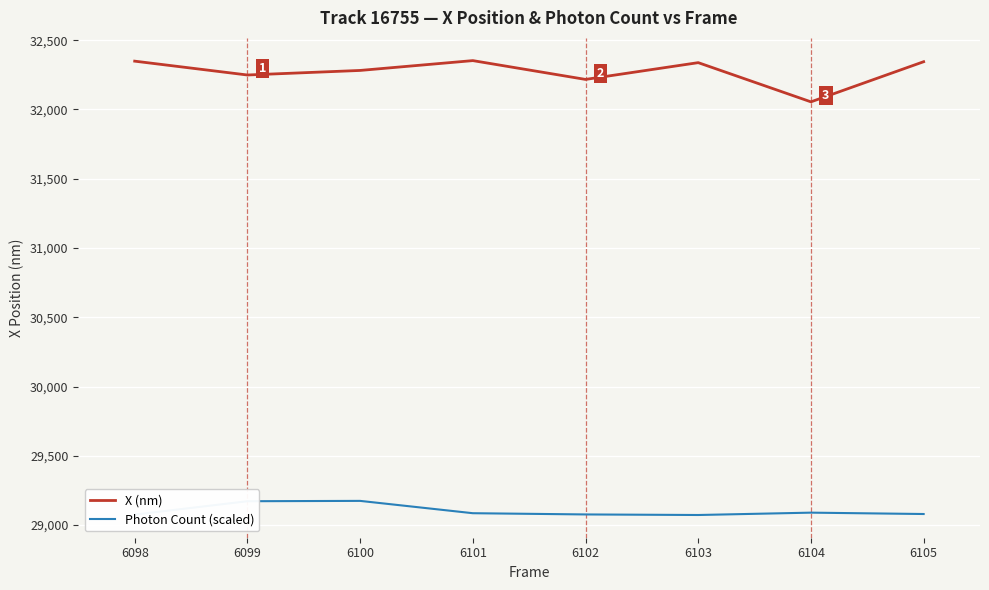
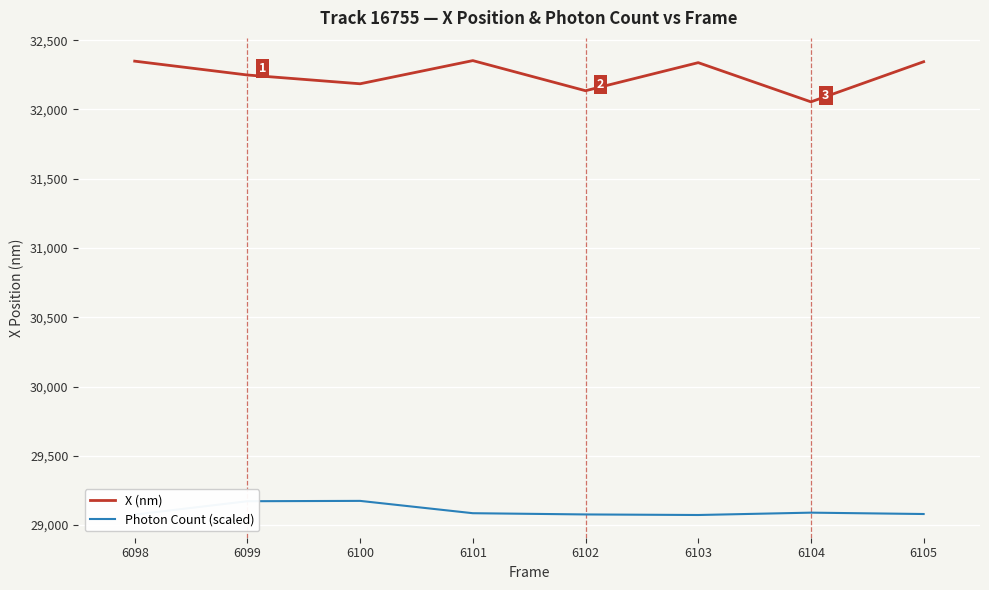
  {
    "X (nm)": {
      "6098": "32,350",
-     "6100": "32,280",
+     "6100": "32,190",
      "6101": "32,350",
-     "6102": "32,220",
+     "6102": "32,140",
      "6103": "32,340",
      "6105": "32,340"
    },
    "Photon Count (scaled)": {
      "6100": "29,170",
      "6101": "29,090",
      "6102": "29,080",
      "6103": "29,070",
      "6104": "29,090",
      "6105": "29,080"
    }
  }
